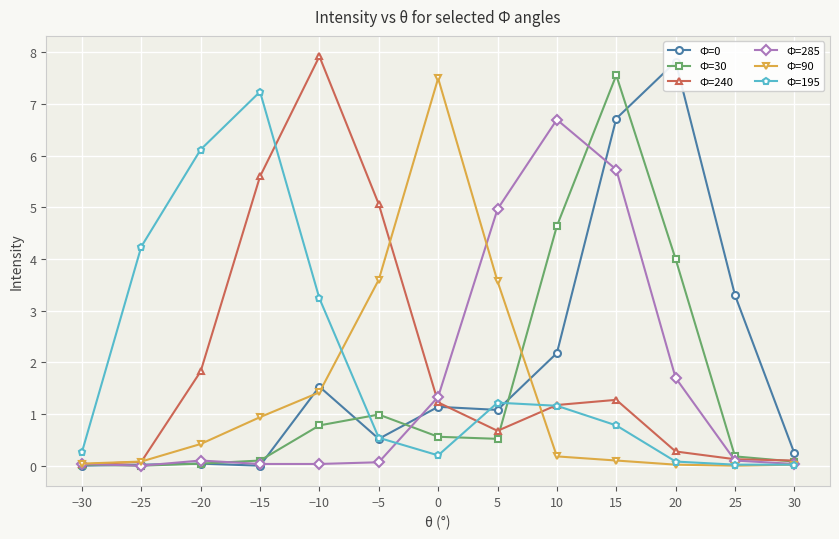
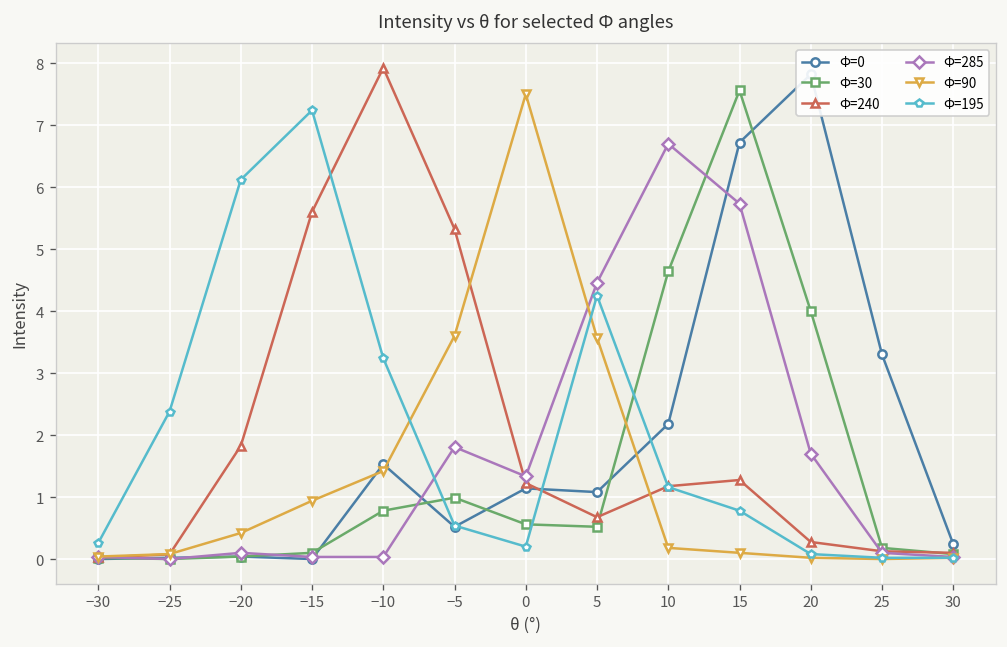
  {
    "Ф=0": {
      "−10": 1.5,
      "0": 1.1,
      "5": 1.1,
      "10": 2.2,
      "15": 6.7,
      "25": 3.3,
      "30": 0.2
    },
    "Ф=30": {
      "−15": 0.1,
      "−10": 0.8,
      "−5": 1.0,
      "0": 0.6,
      "5": 0.5,
      "10": 4.6,
      "15": 7.6,
      "20": 4.0,
      "25": 0.2
    },
    "Ф=240": {
      "−20": 1.8,
      "−15": 5.6,
      "−10": 7.9,
-     "−5": 5.1,
+     "−5": 5.3,
      "0": 1.2,
      "5": 0.7,
      "15": 1.3,
      "20": 0.3
    },
    "Ф=285": {
      "−20": 0.1,
      "−10": 0.0,
-     "−5": 0.1,
+     "−5": 1.8,
      "0": 1.3,
-     "5": 5.0,
+     "5": 4.5,
      "10": 6.7,
      "15": 5.7,
      "20": 1.7
    },
    "Ф=90": {
      "−20": 0.4,
      "−15": 0.9,
      "−10": 1.4,
      "−5": 3.6,
      "0": 7.5,
      "5": 3.6,
      "10": 0.2,
      "15": 0.1,
      "20": 0.0
    },
    "Ф=195": {
      "−30": 0.3,
-     "−25": 4.2,
+     "−25": 2.4,
      "−20": 6.1,
      "−15": 7.2,
      "−10": 3.2,
      "0": 0.2,
-     "5": 1.2,
+     "5": 4.3,
      "15": 0.8,
      "20": 0.1
    }
  }
